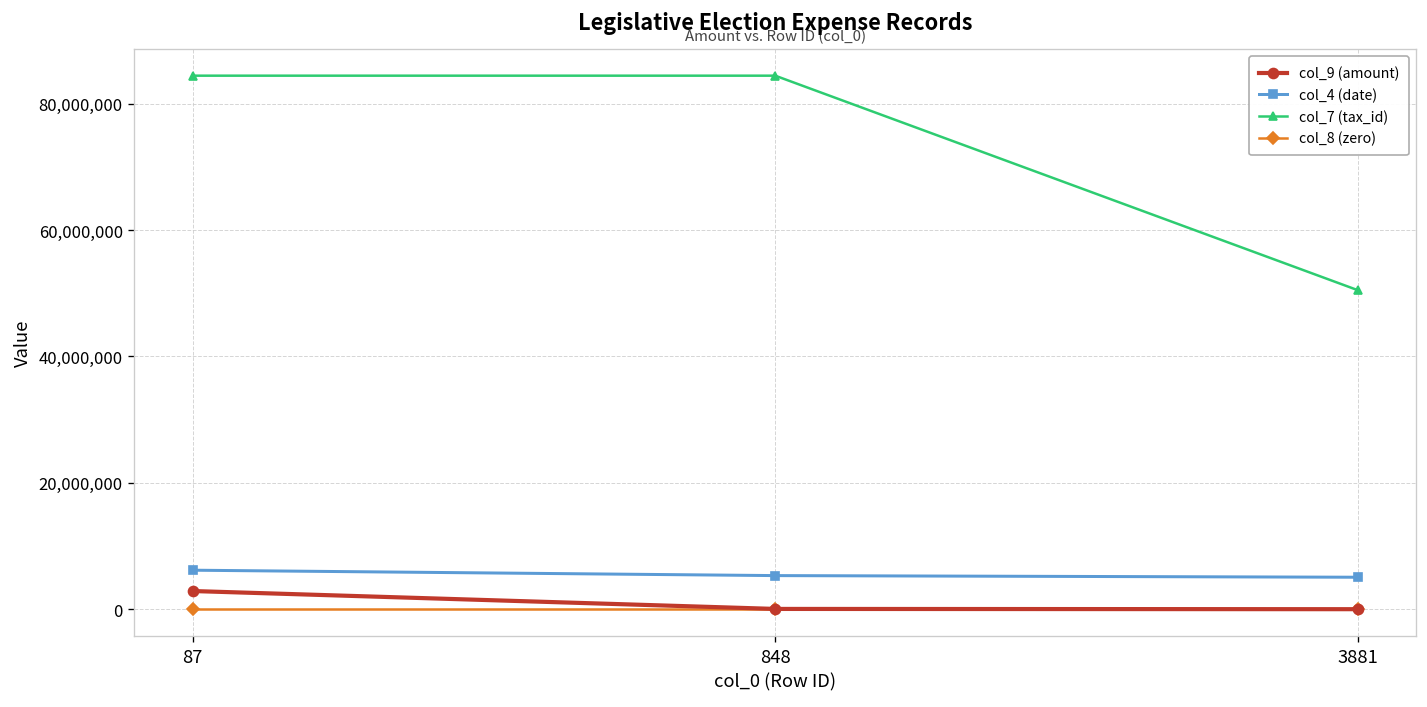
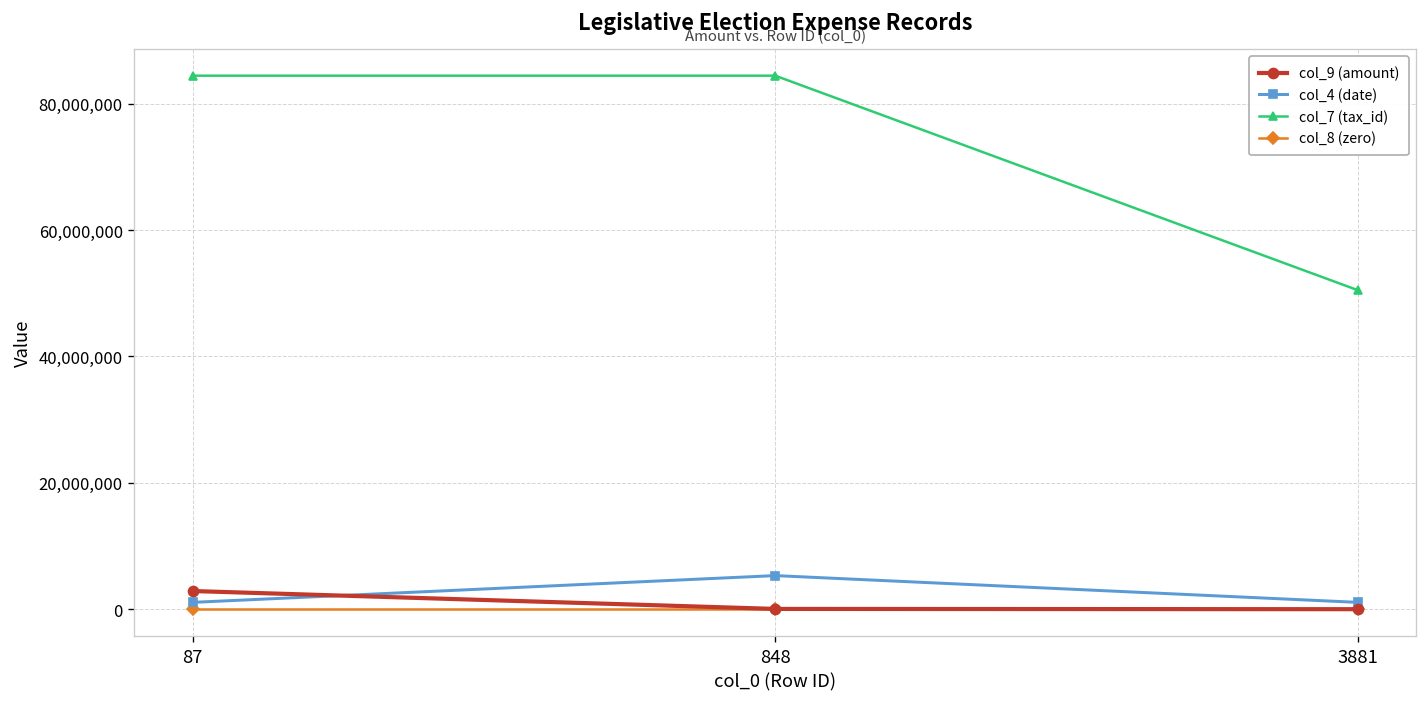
  {
    "col_9 (amount)": {
      "87": "3,000,000"
    },
    "col_4 (date)": {
-     "87": "6,000,000",
+     "87": "1,000,000",
      "848": "5,000,000",
-     "3881": "5,000,000"
+     "3881": "1,000,000"
    },
    "col_7 (tax_id)": {
      "87": "84,000,000",
      "848": "84,000,000",
      "3881": "50,000,000"
    },
    "col_8 (zero)": {
      "87": "0"
    }
  }
